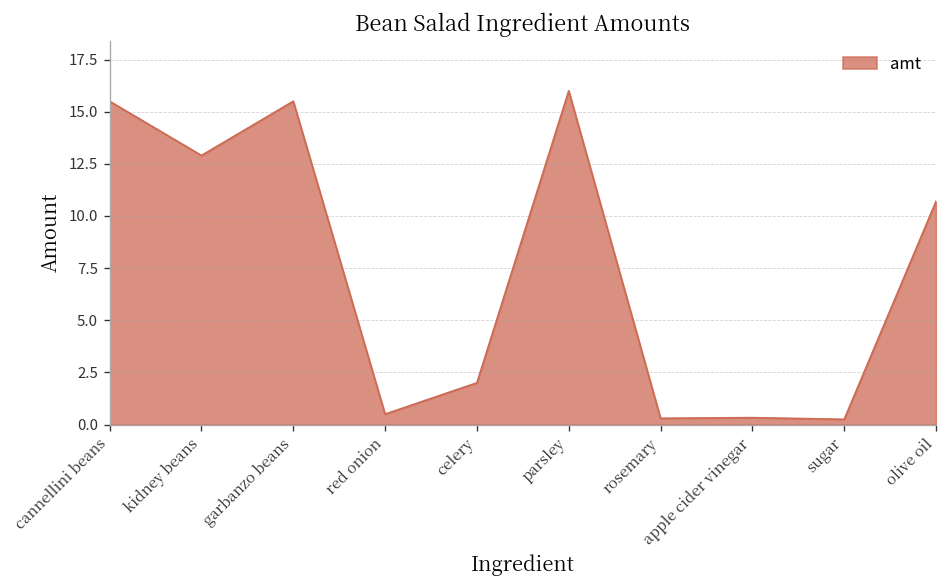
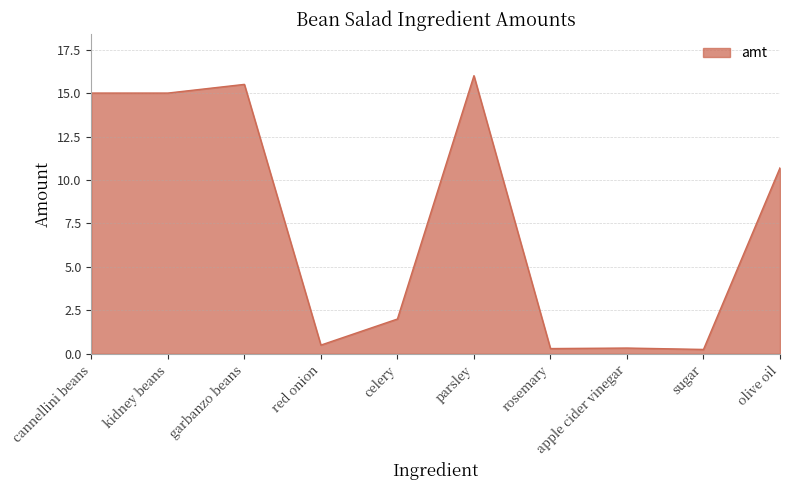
  {
-   "cannellini beans": 15.5,
-   "kidney beans": 12.9,
+   "cannellini beans": 15.0,
+   "kidney beans": 15.0,
    "garbanzo beans": 15.5,
    "red onion": 0.5,
    "celery": 2.0,
    "parsley": 16.0,
    "rosemary": 0.3,
    "apple cider vinegar": 0.3,
    "sugar": 0.3,
    "olive oil": 10.7
  }
